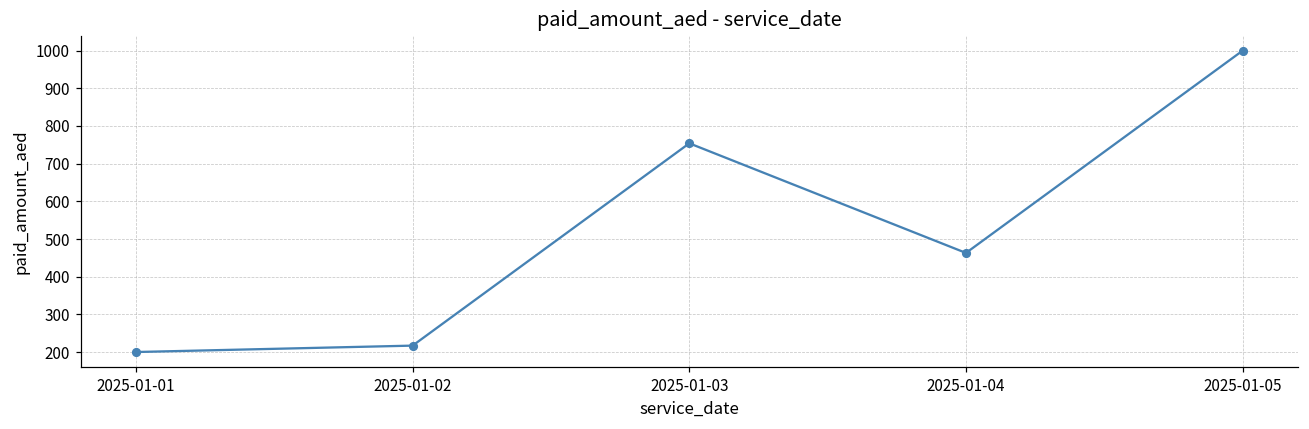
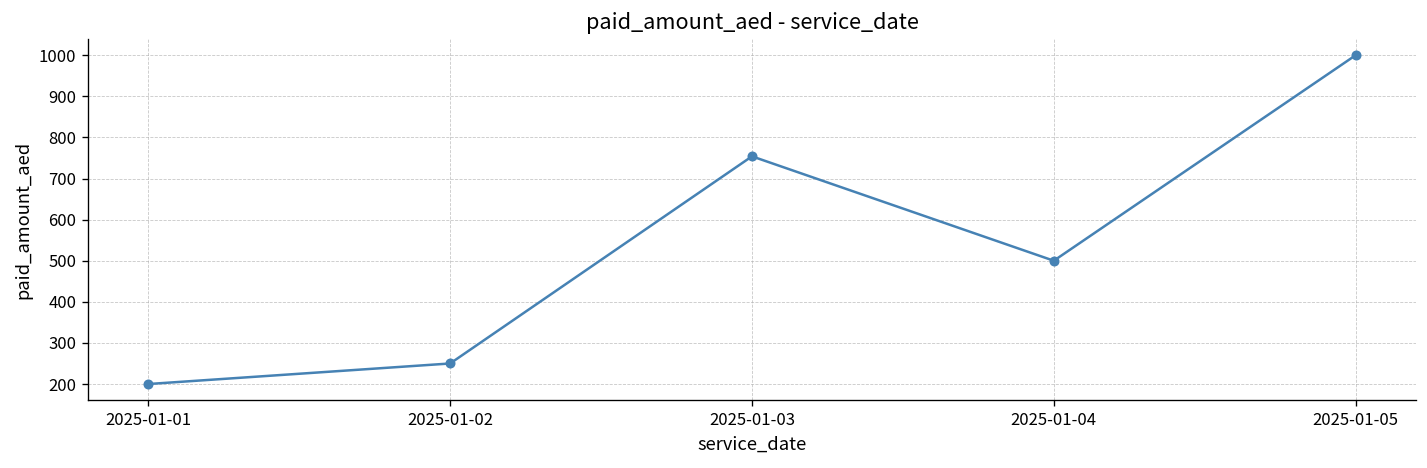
  {
    "2025-01-01": 200,
-   "2025-01-02": 220,
+   "2025-01-02": 250,
    "2025-01-03": 750,
-   "2025-01-04": 460,
+   "2025-01-04": 500,
    "2025-01-05": 1000
  }
